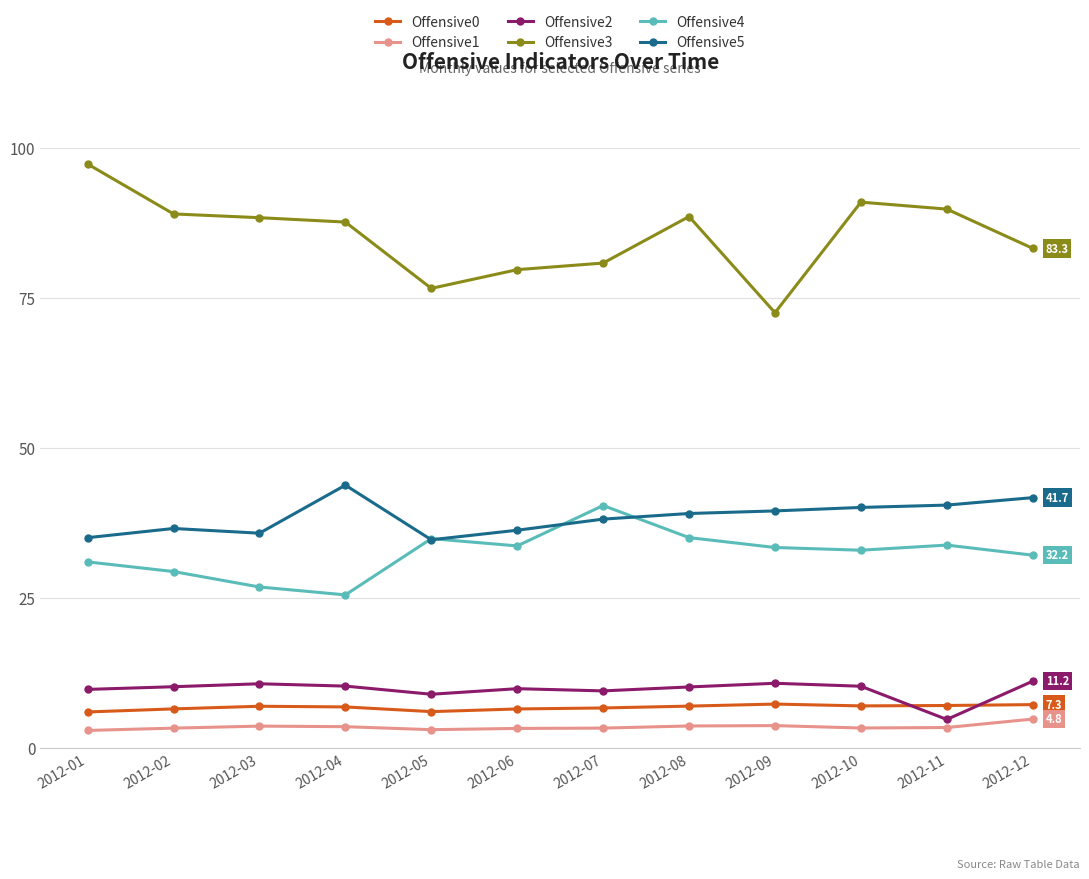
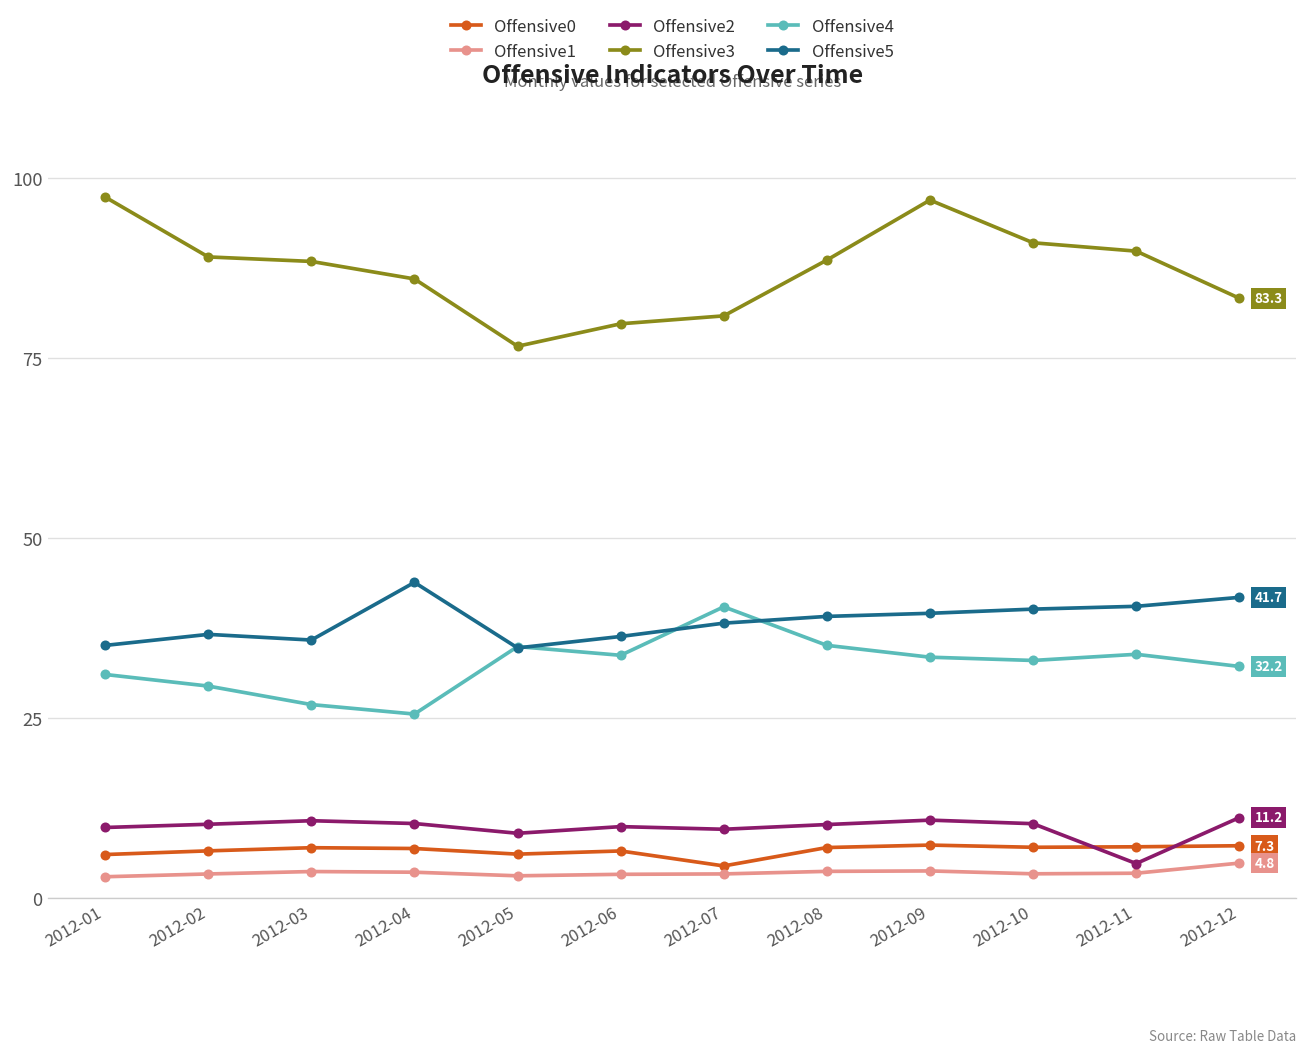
  {
    "Offensive0": {
      "2012-01": 6,
      "2012-02": 7,
      "2012-03": 7,
      "2012-04": 7,
      "2012-05": 6,
      "2012-06": 7,
-     "2012-07": 7,
+     "2012-07": 4,
      "2012-08": 7,
      "2012-09": 7,
      "2012-10": 7,
      "2012-11": 7
    },
    "Offensive1": {
      "2012-01": 3,
      "2012-02": 3,
      "2012-03": 4,
      "2012-04": 4,
      "2012-05": 3,
      "2012-06": 3,
      "2012-07": 3,
      "2012-08": 4,
      "2012-09": 4,
      "2012-10": 3,
      "2012-11": 3
    },
    "Offensive2": {
      "2012-01": 10,
      "2012-02": 10,
      "2012-03": 11,
      "2012-04": 10,
      "2012-05": 9,
      "2012-06": 10,
      "2012-07": 10,
      "2012-08": 10,
      "2012-09": 11,
      "2012-10": 10,
      "2012-11": 5
    },
    "Offensive3": {
      "2012-01": 97,
      "2012-02": 89,
      "2012-03": 88,
-     "2012-04": 88,
+     "2012-04": 86,
      "2012-05": 77,
      "2012-06": 80,
      "2012-07": 81,
      "2012-08": 89,
-     "2012-09": 73,
+     "2012-09": 97,
      "2012-10": 91,
      "2012-11": 90
    },
    "Offensive4": {
      "2012-01": 31,
      "2012-02": 29,
      "2012-03": 27,
      "2012-04": 26,
      "2012-06": 34,
      "2012-07": 40,
      "2012-08": 35,
      "2012-09": 33,
      "2012-10": 33,
      "2012-11": 34
    },
    "Offensive5": {
      "2012-01": 35,
      "2012-02": 37,
      "2012-03": 36,
      "2012-04": 44,
      "2012-06": 36,
      "2012-07": 38,
      "2012-08": 39,
      "2012-09": 40,
      "2012-10": 40,
      "2012-11": 41
    }
  }
